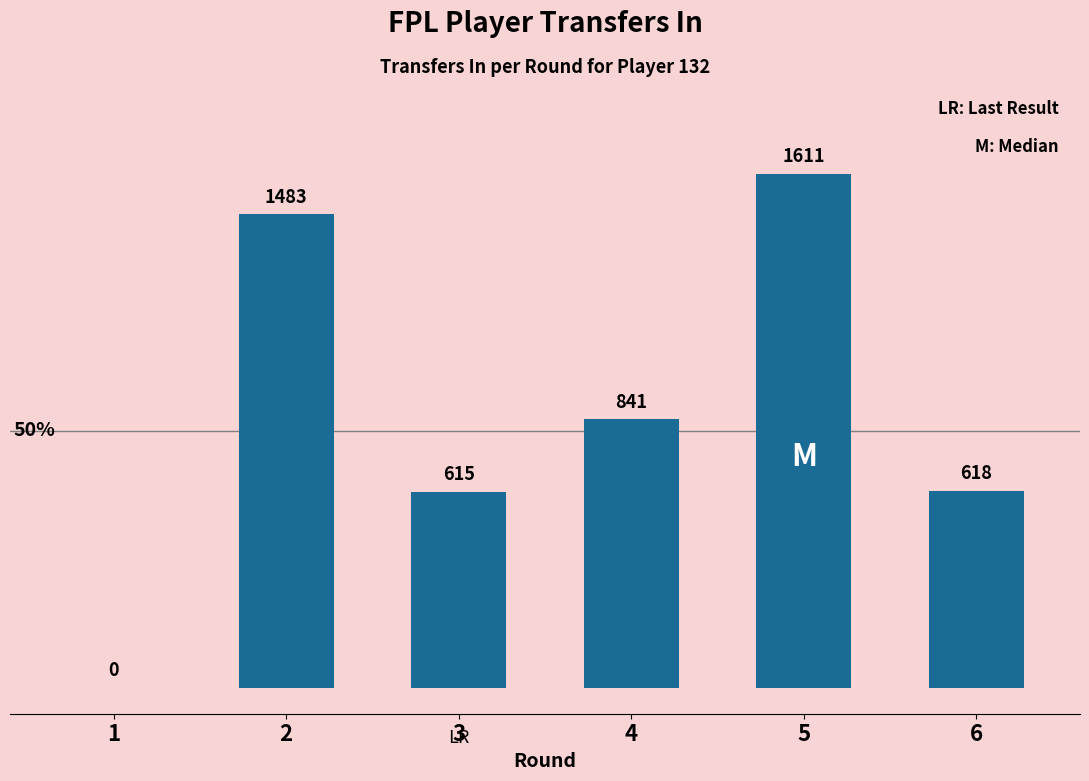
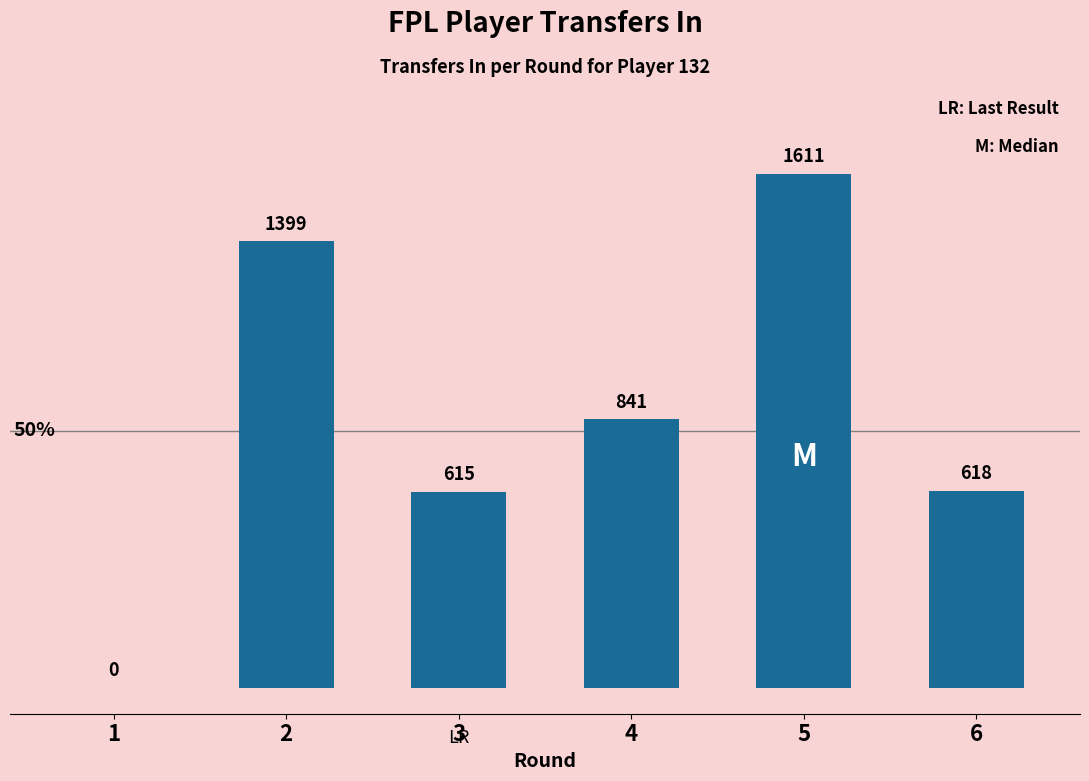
  {
    "1": 0,
-   "2": 1483,
+   "2": 1399,
    "3": 615,
    "4": 841,
    "5": 1611,
    "6": 618
  }
